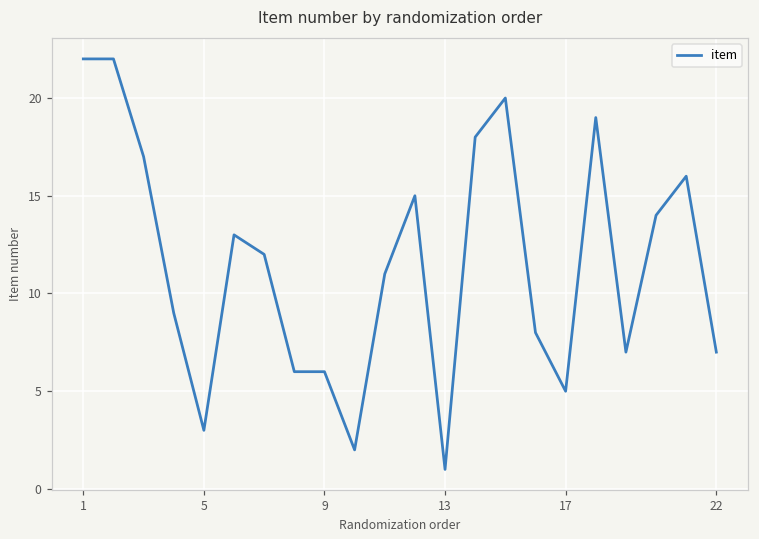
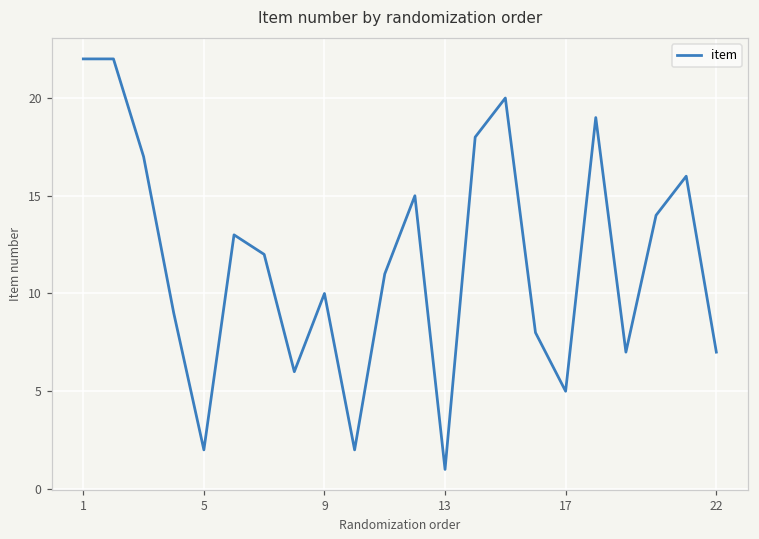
  {
    "1": 22,
-   "5": 3,
-   "9": 6,
+   "5": 2,
+   "9": 10,
    "13": 1,
    "17": 5,
    "22": 7
  }
